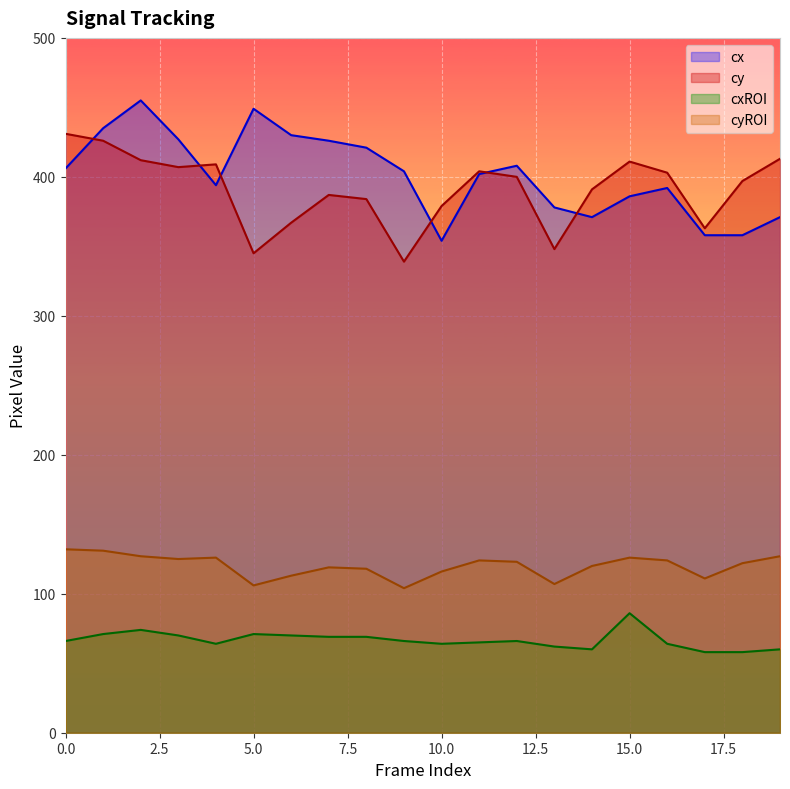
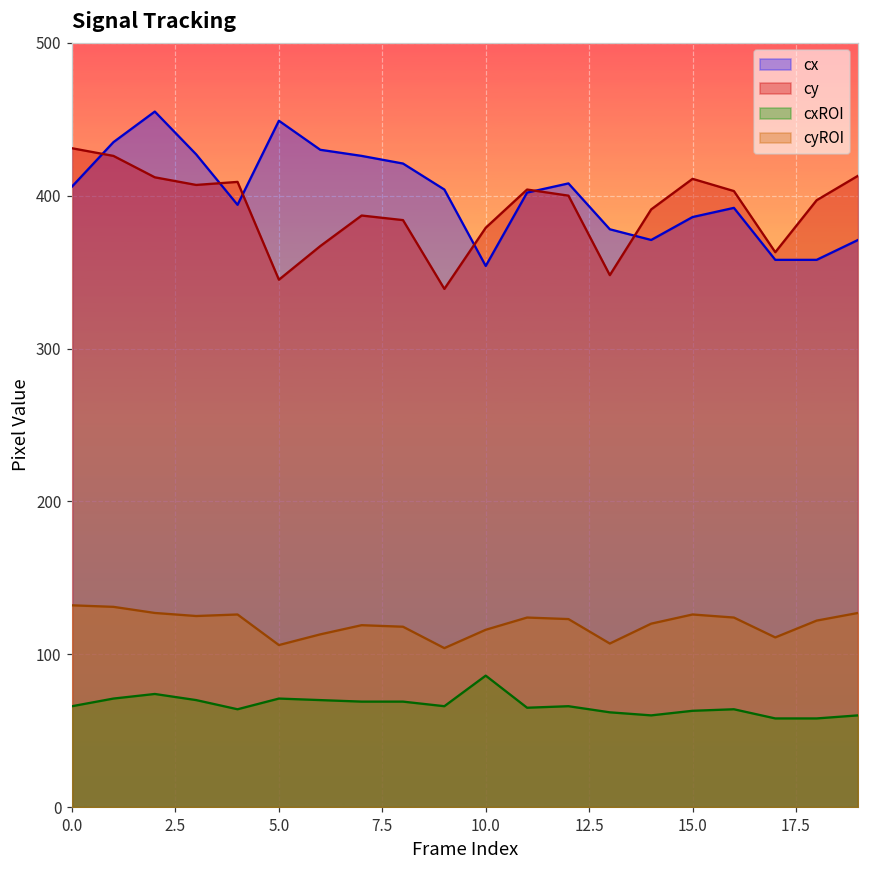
  {
    "cx": {
      "0.0": 406,
      "5.0": 449,
      "10.0": 354,
      "15.0": 386
    },
    "cxROI": {
      "0.0": 66,
      "5.0": 71,
-     "10.0": 64,
-     "15.0": 86
+     "10.0": 86,
+     "15.0": 63
    }
  }
